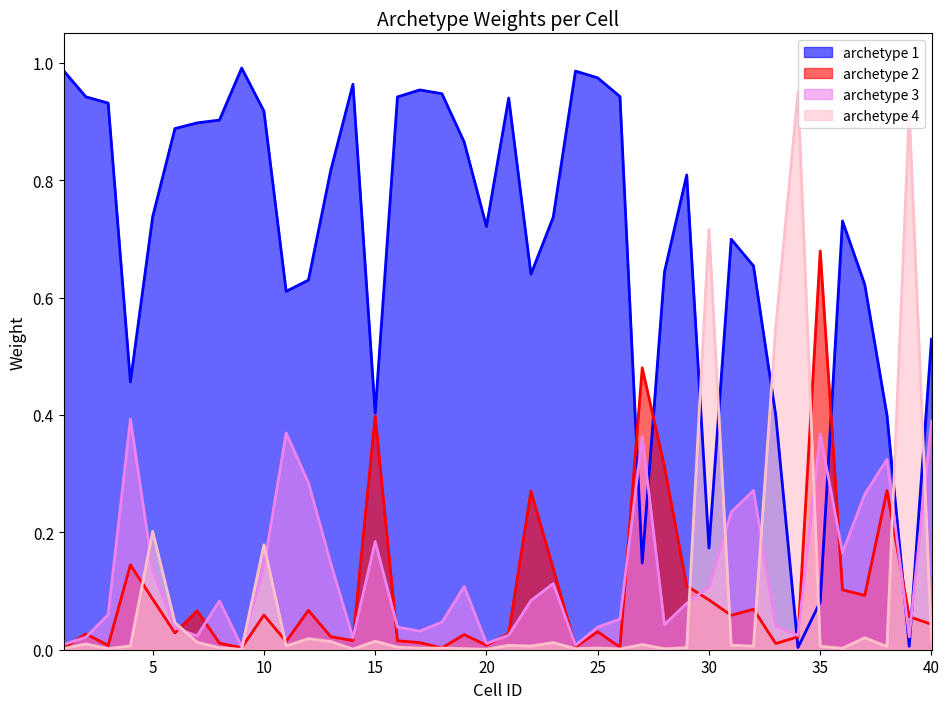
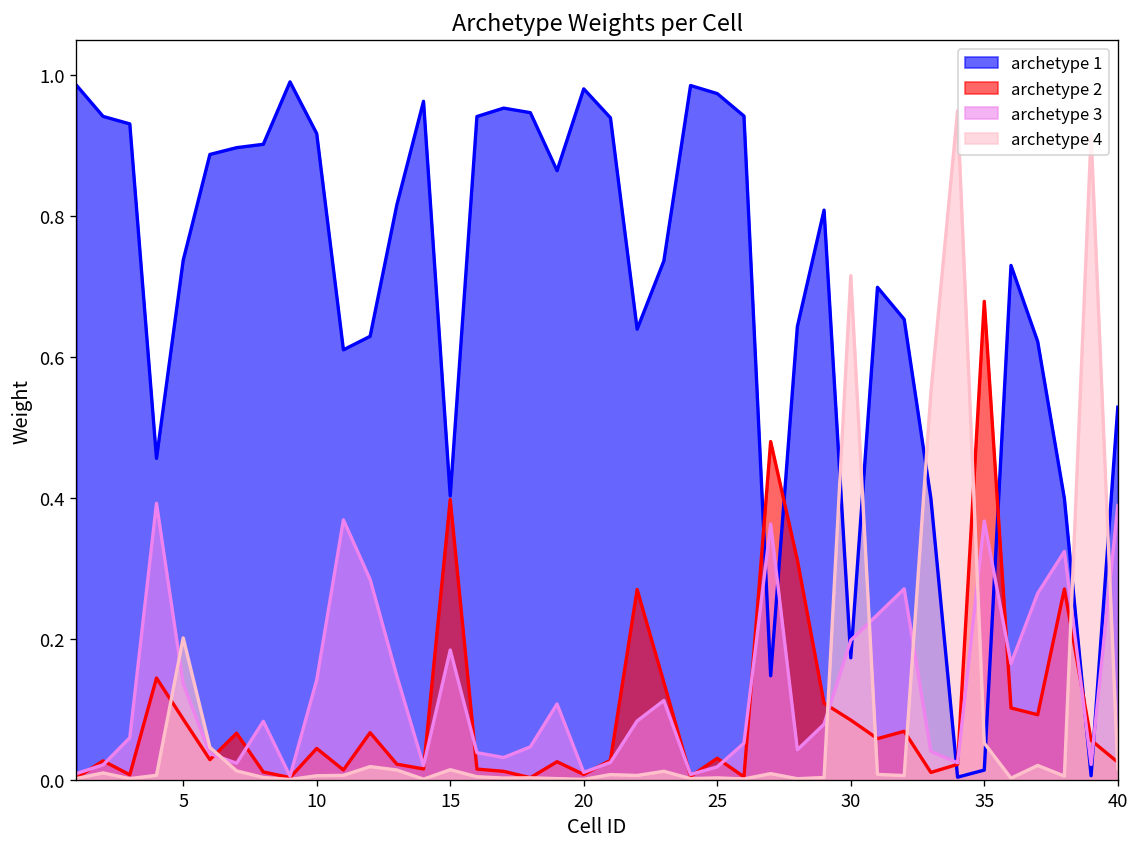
  {
    "archetype 1": {
      "5": 0.74,
      "10": 0.92,
      "15": 0.40,
-     "20": 0.72,
+     "20": 0.98,
      "25": 0.97,
      "30": 0.17,
-     "35": 0.08,
+     "35": 0.01,
      "40": 0.53
    },
    "archetype 2": {
      "5": 0.09,
-     "10": 0.06,
+     "10": 0.04,
      "15": 0.40,
      "25": 0.03,
      "30": 0.08,
      "35": 0.68,
-     "40": 0.04
+     "40": 0.03
    },
    "archetype 3": {
      "5": 0.14,
      "10": 0.14,
      "15": 0.18,
-     "25": 0.04,
-     "30": 0.11,
+     "25": 0.02,
+     "30": 0.20,
      "35": 0.37,
      "40": 0.39
    },
    "archetype 4": {
      "5": 0.20,
-     "10": 0.18,
+     "10": 0.01,
      "15": 0.01,
      "20": 0.00,
      "25": 0.00,
      "30": 0.72,
-     "35": 0.01,
+     "35": 0.05,
      "40": 0.02
    }
  }
